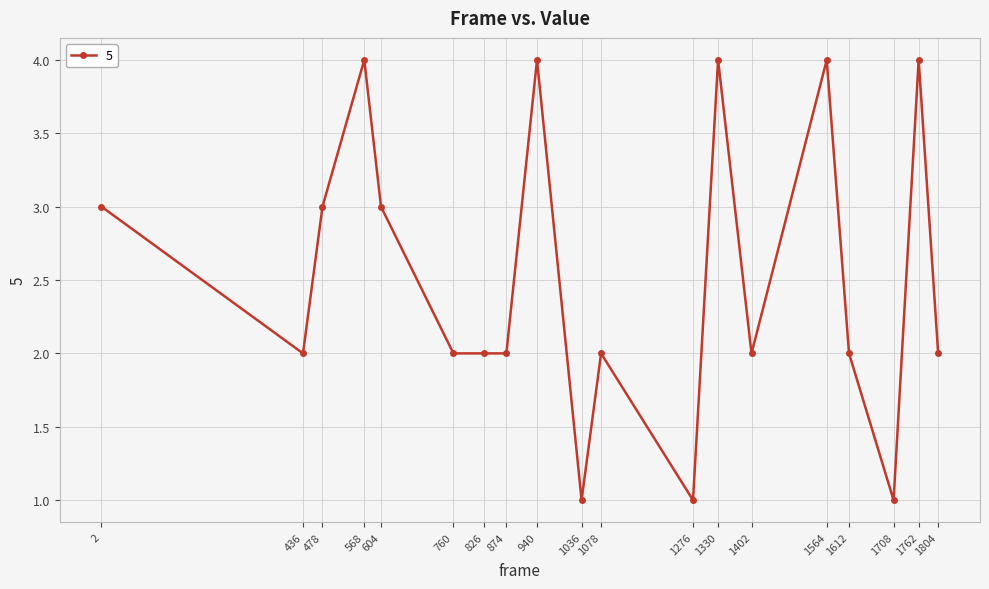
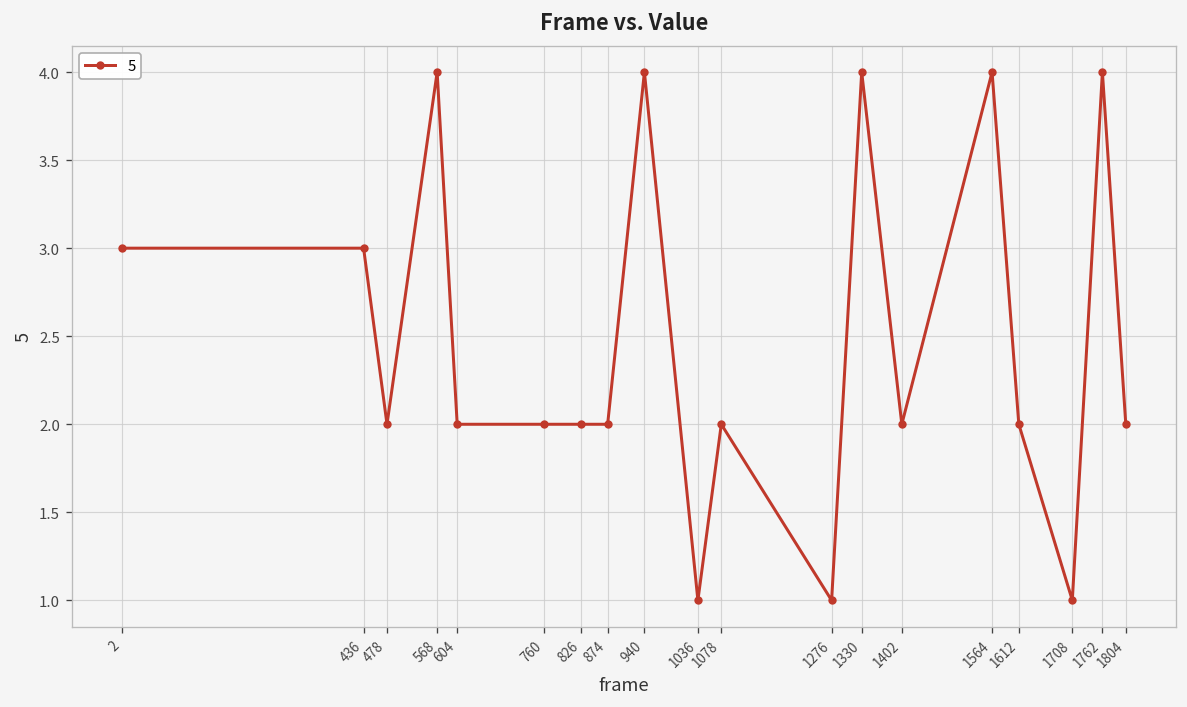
  {
    "2": 3,
-   "436": 2,
-   "478": 3,
+   "436": 3,
+   "478": 2,
    "568": 4,
-   "604": 3,
+   "604": 2,
    "760": 2,
    "826": 2,
    "874": 2,
    "940": 4,
    "1036": 1,
    "1078": 2,
    "1276": 1,
    "1330": 4,
    "1402": 2,
    "1564": 4,
    "1612": 2,
    "1708": 1,
    "1762": 4,
    "1804": 2
  }
